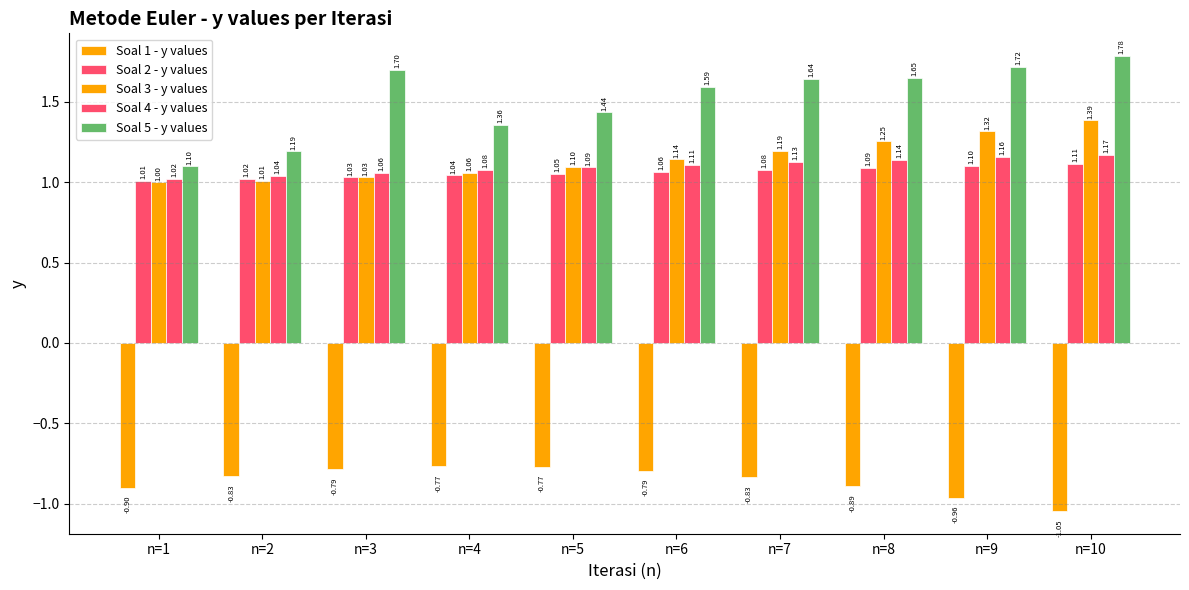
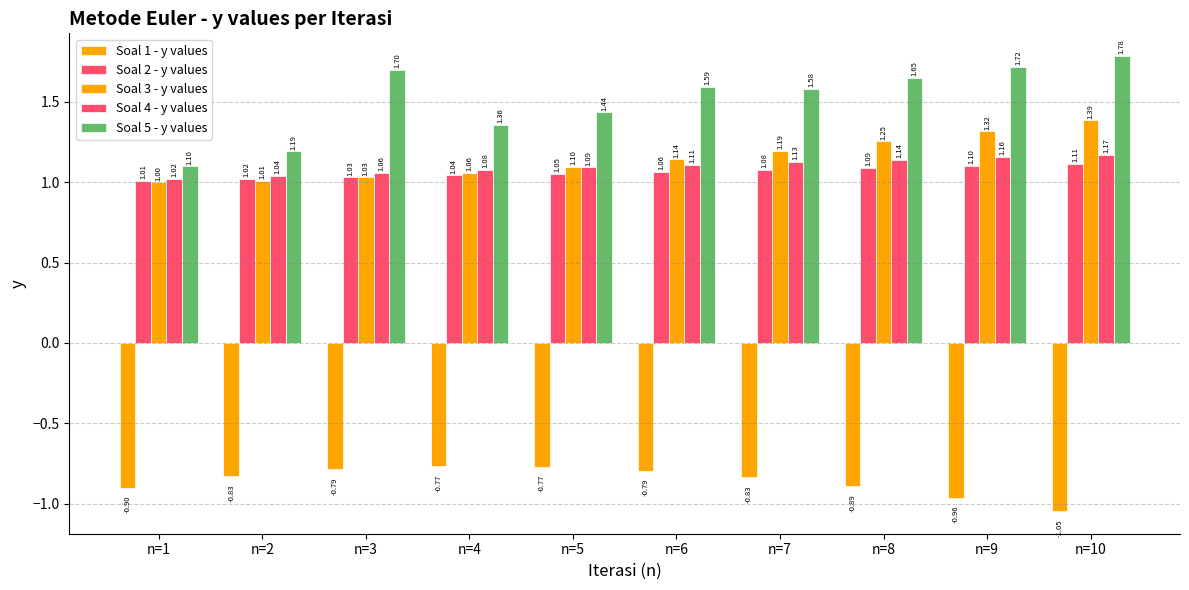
  {
    "Soal 5 - y values": {
      "n=1": 1.10,
      "n=2": 1.19,
      "n=3": 1.70,
      "n=4": 1.36,
      "n=5": 1.44,
      "n=6": 1.59,
-     "n=7": 1.64,
+     "n=7": 1.58,
      "n=8": 1.65,
      "n=9": 1.72,
      "n=10": 1.78
    }
  }
